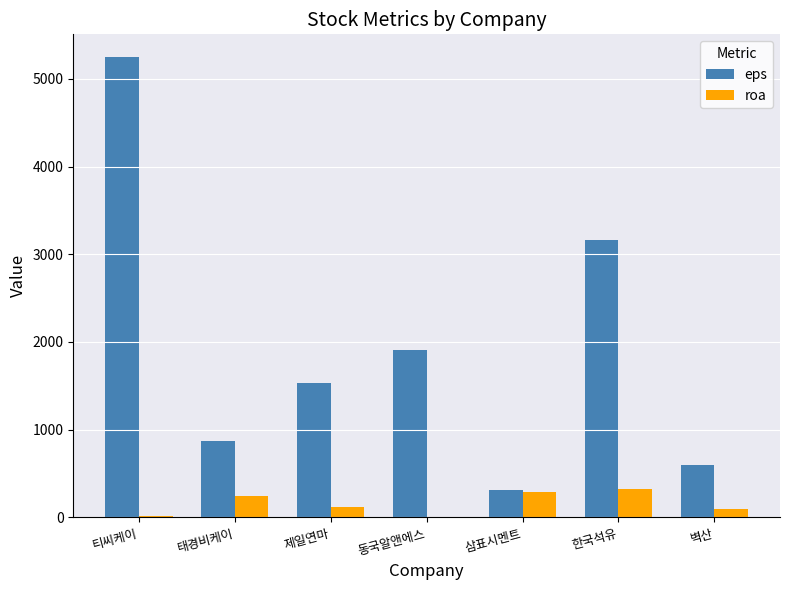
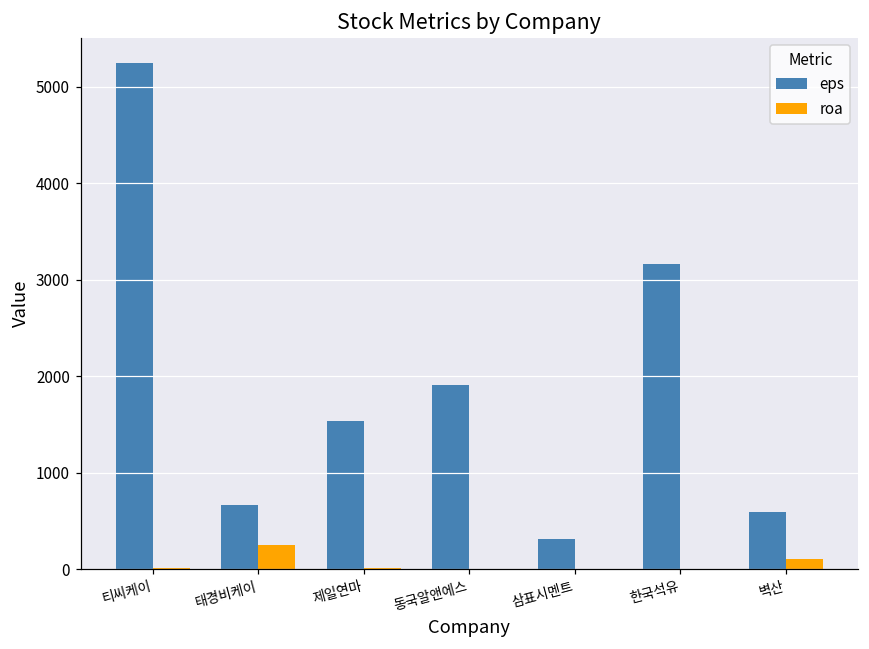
  {
    "eps": {
      "티씨케이": 5200,
-     "태경비케이": 900,
+     "태경비케이": 700,
      "제일연마": 1500,
      "동국알앤에스": 1900,
      "삼표시멘트": 300,
      "한국석유": 3200,
      "벽산": 600
    },
    "roa": {
      "태경비케이": 200,
-     "제일연마": 100,
-     "삼표시멘트": 300,
-     "한국석유": 300,
+     "제일연마": 0,
+     "삼표시멘트": 0,
+     "한국석유": 0,
      "벽산": 100
    }
  }
